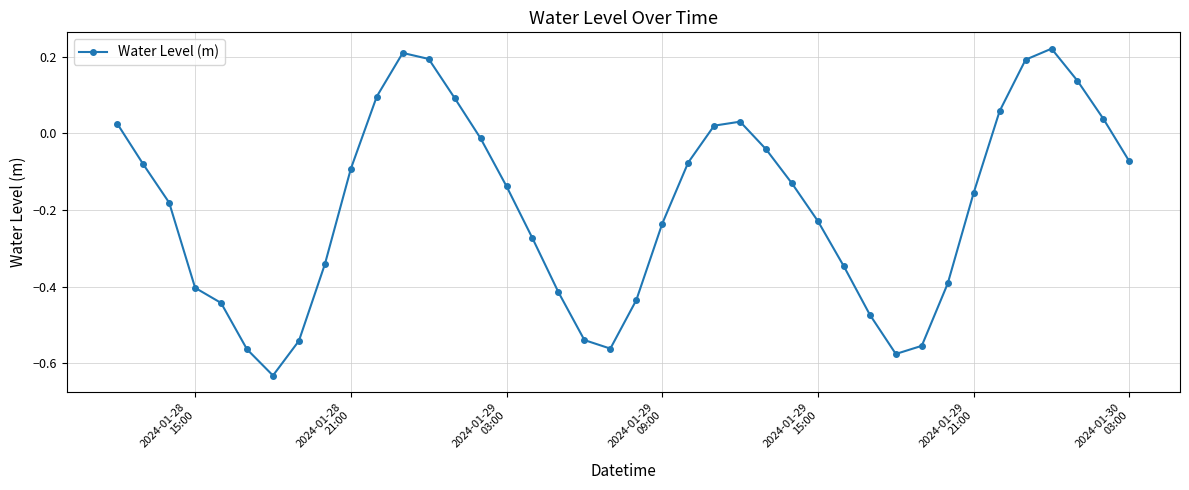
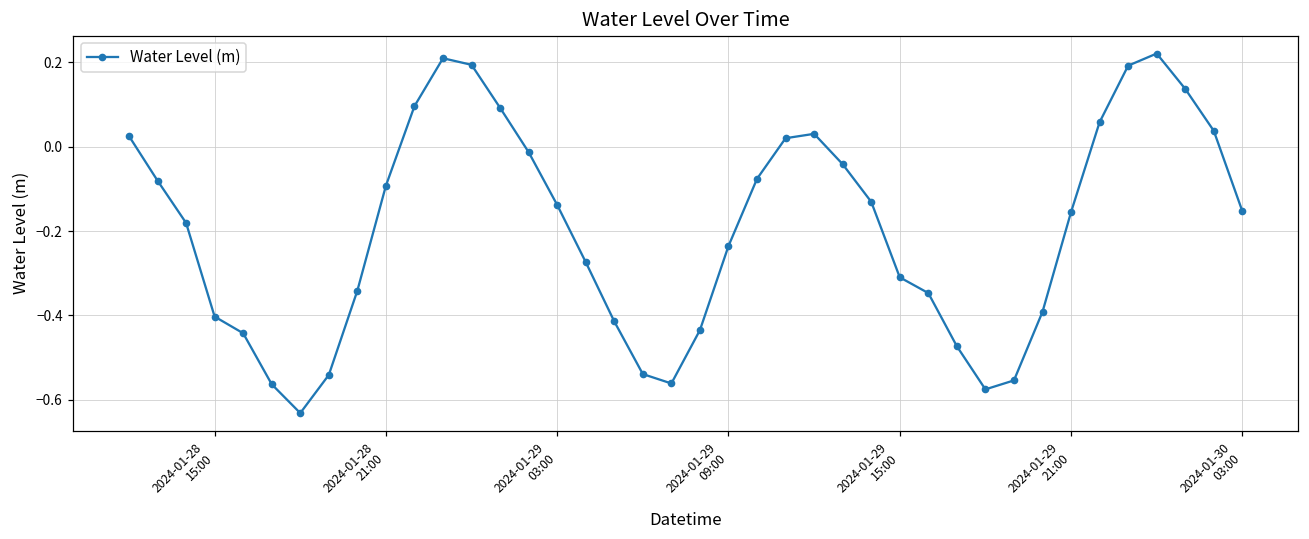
  {
    "2024-01-28 15:00": -0.40,
    "2024-01-28 21:00": -0.09,
    "2024-01-29 03:00": -0.14,
    "2024-01-29 09:00": -0.24,
-   "2024-01-29 15:00": -0.23,
+   "2024-01-29 15:00": -0.31,
    "2024-01-29 21:00": -0.16,
-   "2024-01-30 03:00": -0.07
+   "2024-01-30 03:00": -0.15
  }
